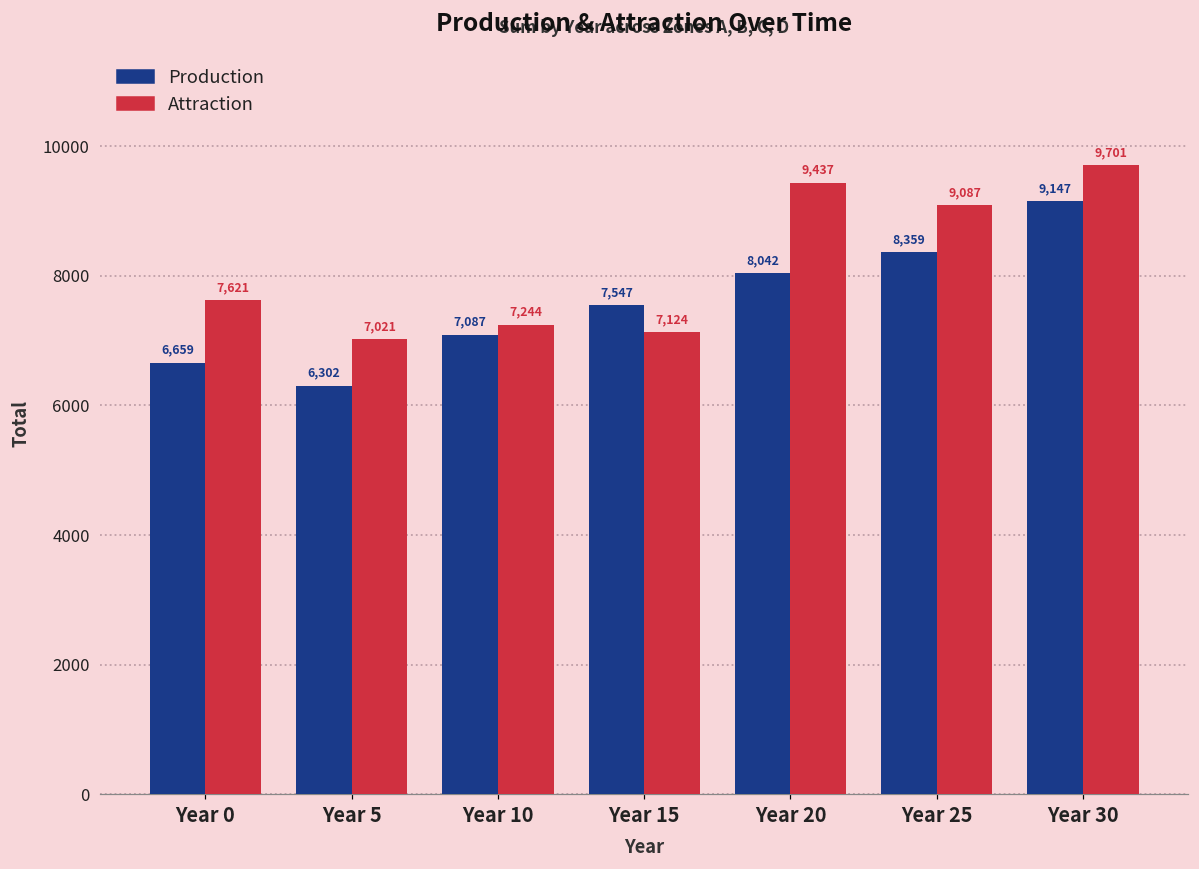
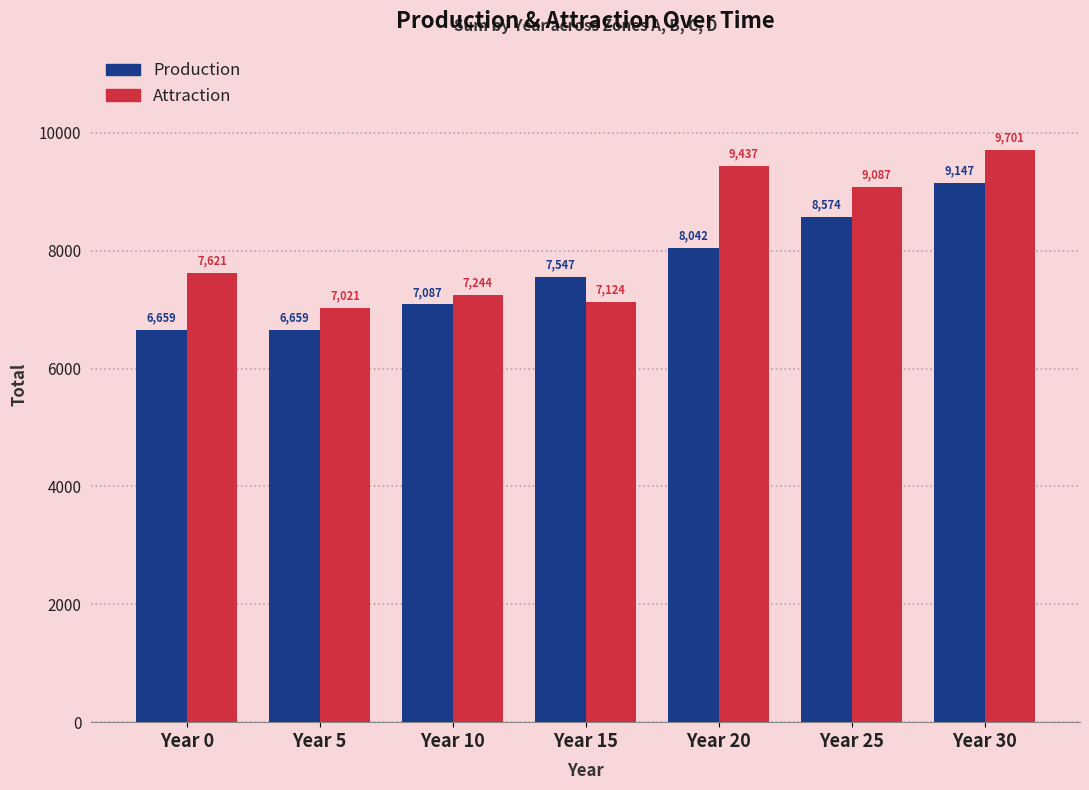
  {
    "Production": {
      "Year 0": "6,659",
-     "Year 5": "6,302",
+     "Year 5": "6,659",
      "Year 10": "7,087",
      "Year 15": "7,547",
      "Year 20": "8,042",
-     "Year 25": "8,359",
+     "Year 25": "8,574",
      "Year 30": "9,147"
    },
    "Attraction": {
      "Year 0": "7,621",
      "Year 5": "7,021",
      "Year 10": "7,244",
      "Year 15": "7,124",
      "Year 20": "9,437",
      "Year 25": "9,087",
      "Year 30": "9,701"
    }
  }
